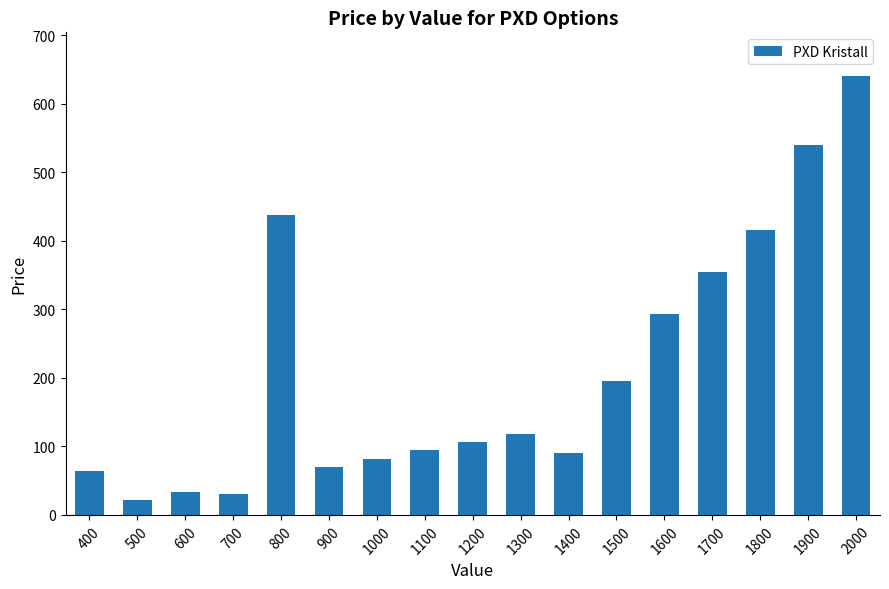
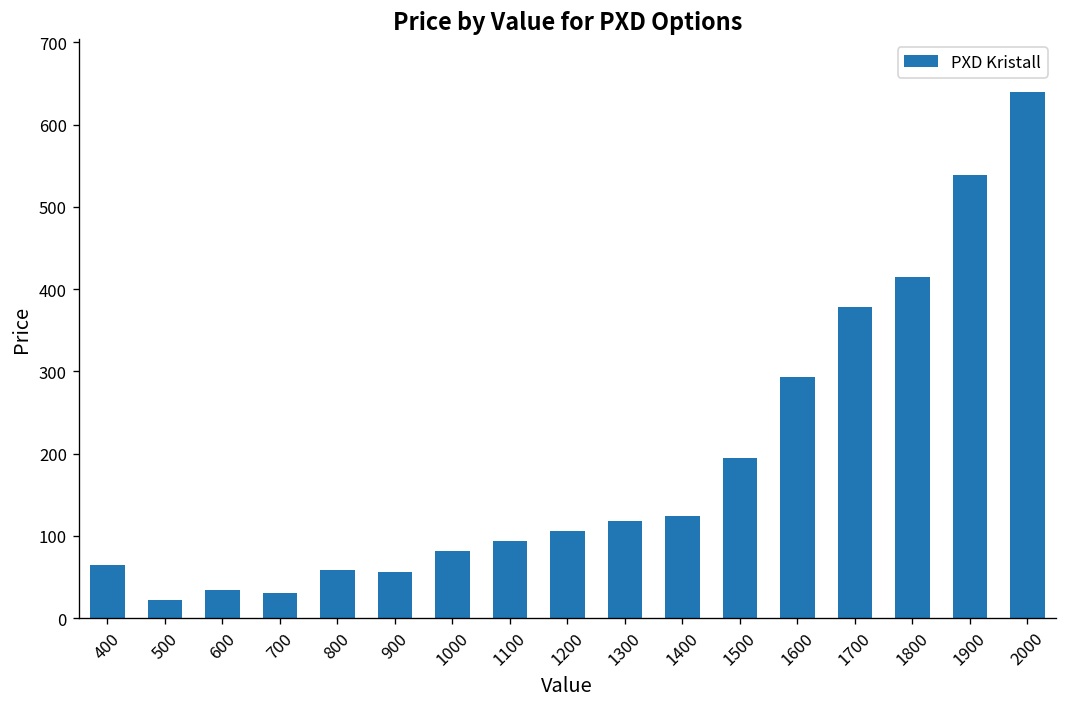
  {
    "400": 60,
    "500": 20,
    "600": 30,
    "700": 30,
-   "800": 440,
-   "900": 70,
+   "800": 60,
+   "900": 60,
    "1000": 80,
    "1100": 90,
    "1200": 110,
    "1300": 120,
-   "1400": 90,
+   "1400": 120,
    "1500": 200,
    "1600": 290,
-   "1700": 360,
+   "1700": 380,
    "1800": 420,
    "1900": 540,
    "2000": 640
  }
